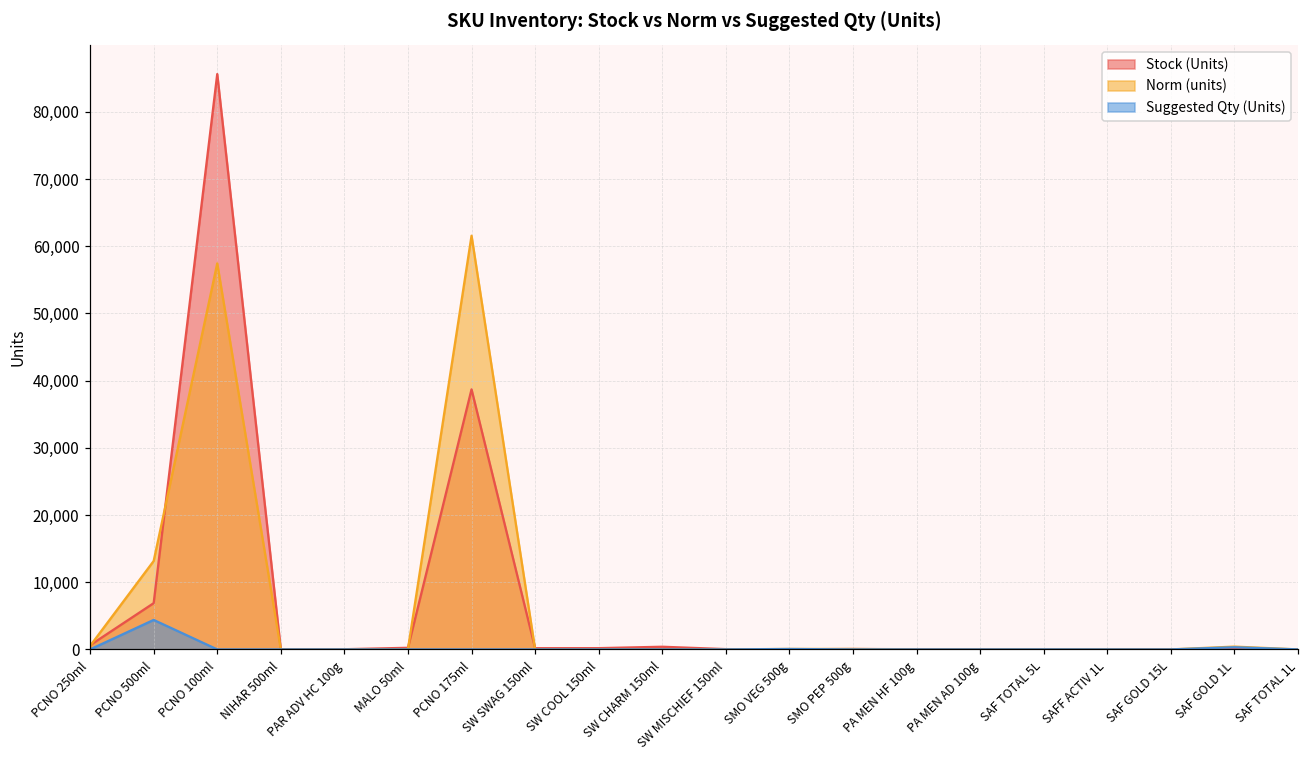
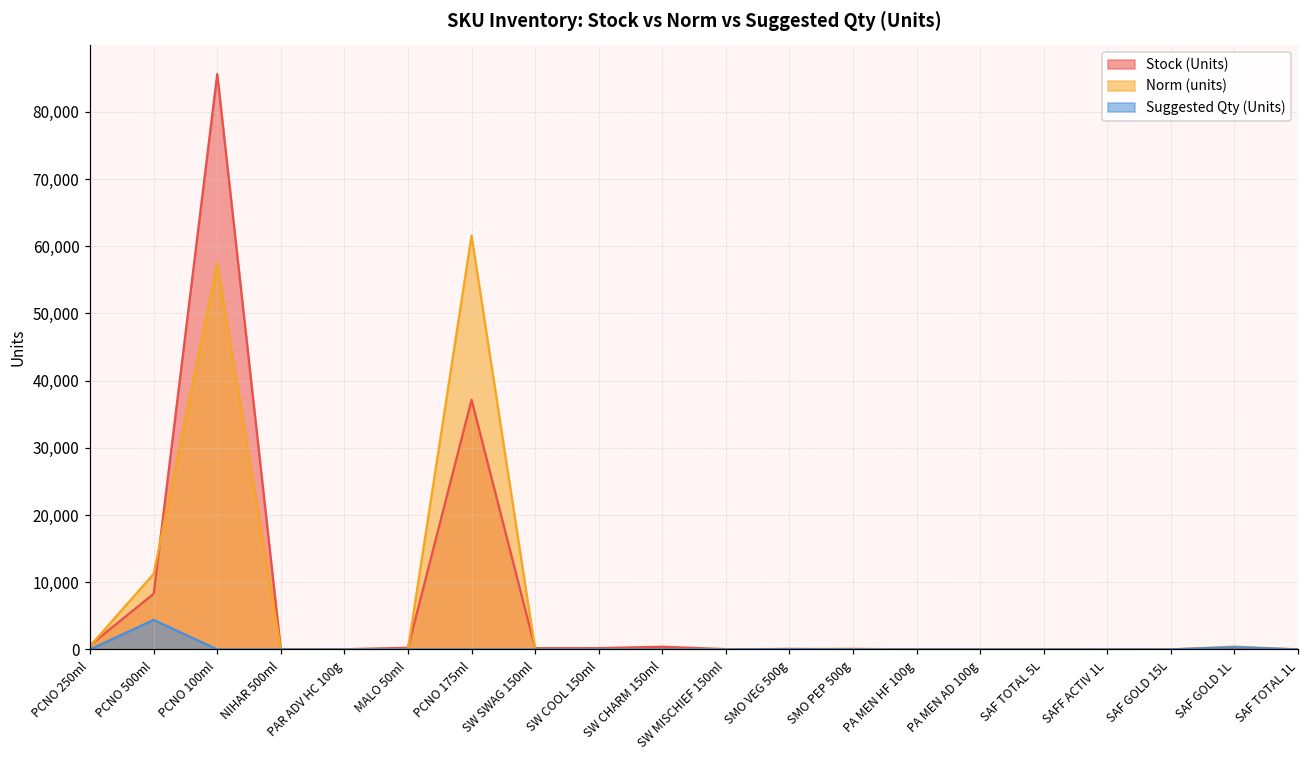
  {
    "Stock (Units)": {
-     "PCNO 500ml": "7,000",
+     "PCNO 500ml": "8,000",
      "PCNO 100ml": "86,000",
-     "PCNO 175ml": "39,000"
+     "PCNO 175ml": "37,000"
    },
    "Norm (units)": {
-     "PCNO 500ml": "13,000",
+     "PCNO 500ml": "11,000",
      "PCNO 100ml": "57,000",
      "PCNO 175ml": "62,000"
    },
    "Suggested Qty (Units)": {
      "PCNO 250ml": "0",
      "PCNO 500ml": "4,000",
      "PCNO 100ml": "0",
      "PCNO 175ml": "0"
    }
  }
